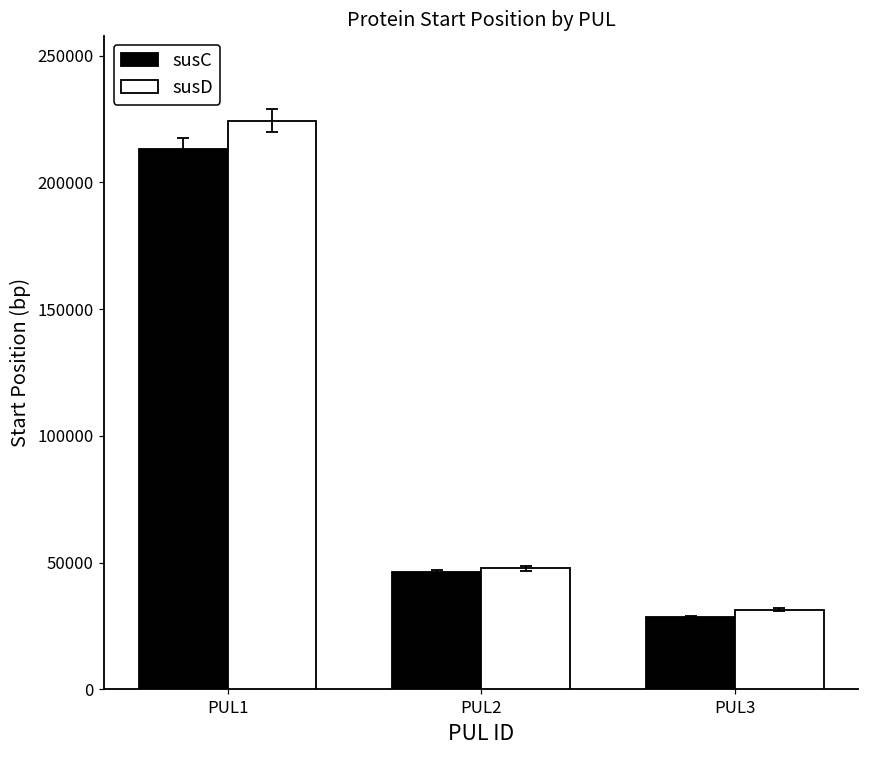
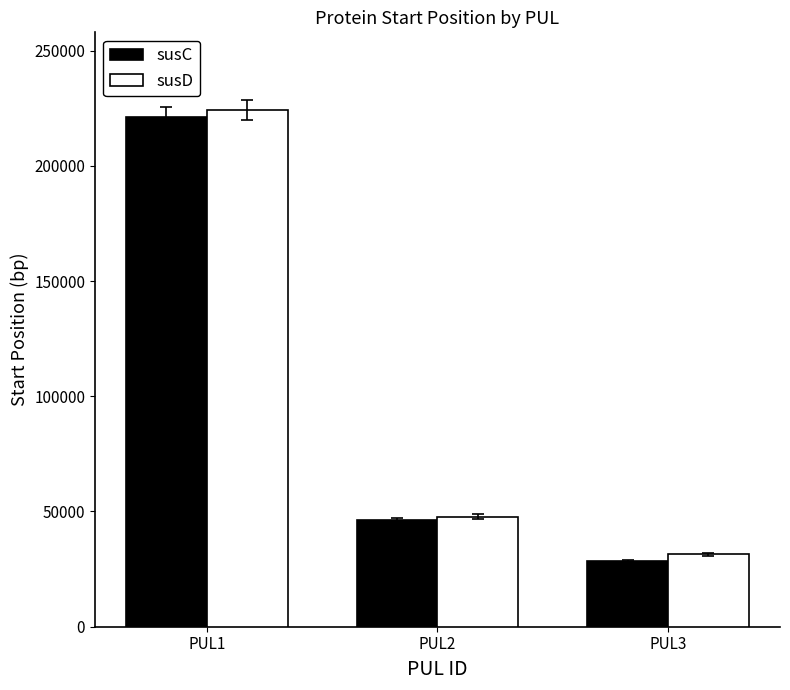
  {
    "susC": {
-     "PUL1": 213000,
+     "PUL1": 221000,
      "PUL2": 46000,
      "PUL3": 28000
    },
    "susD": {
      "PUL1": 224000,
      "PUL2": 48000,
      "PUL3": 31000
    }
  }
